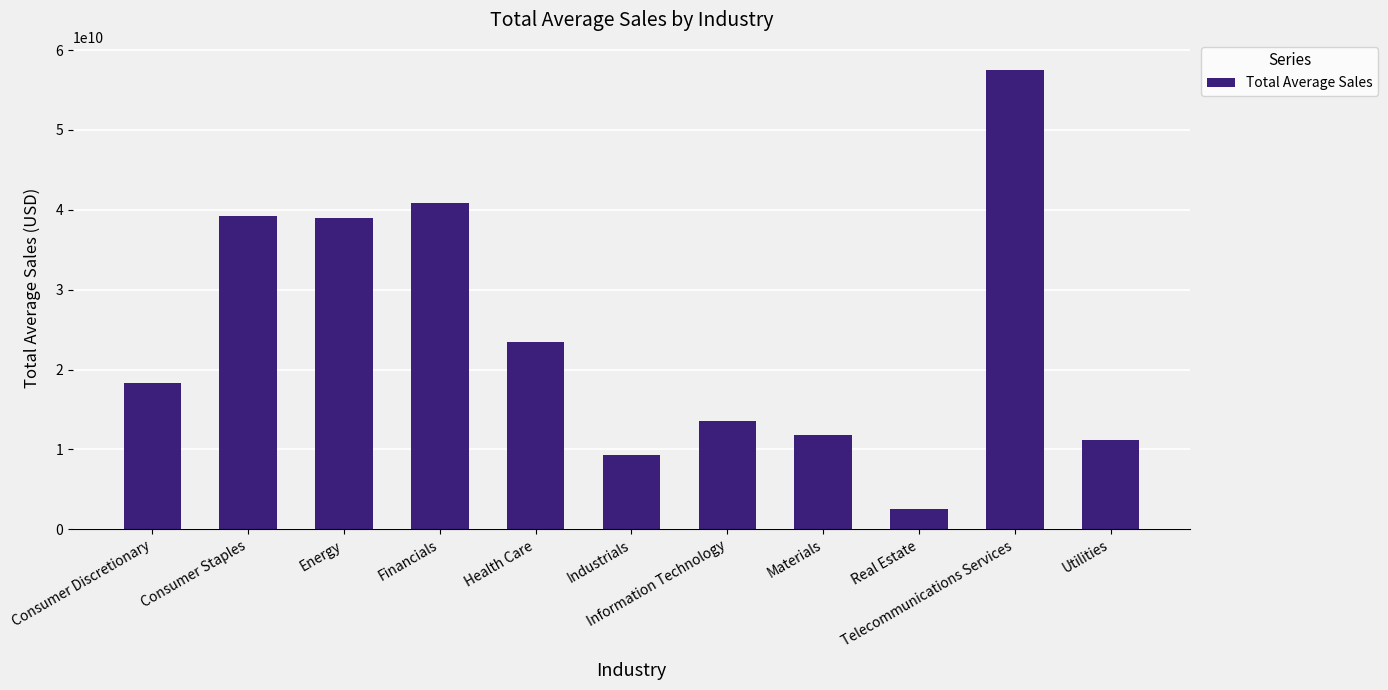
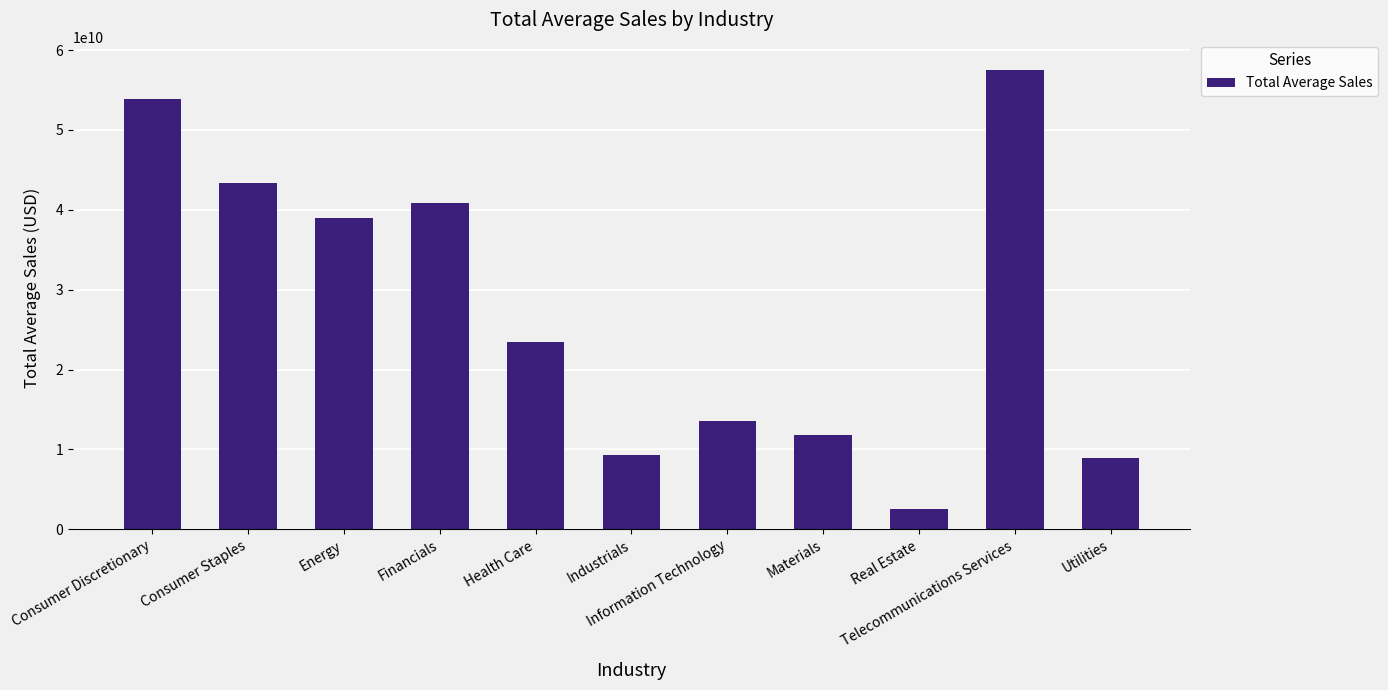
  {
-   "Consumer Discretionary": 18000000000,
-   "Consumer Staples": 39000000000,
+   "Consumer Discretionary": 54000000000,
+   "Consumer Staples": 43000000000,
    "Energy": 39000000000,
    "Financials": 41000000000,
    "Health Care": 23000000000,
    "Industrials": 9000000000,
    "Information Technology": 14000000000,
    "Materials": 12000000000,
    "Real Estate": 3000000000,
    "Telecommunications Services": 58000000000,
-   "Utilities": 11000000000
+   "Utilities": 9000000000
  }
